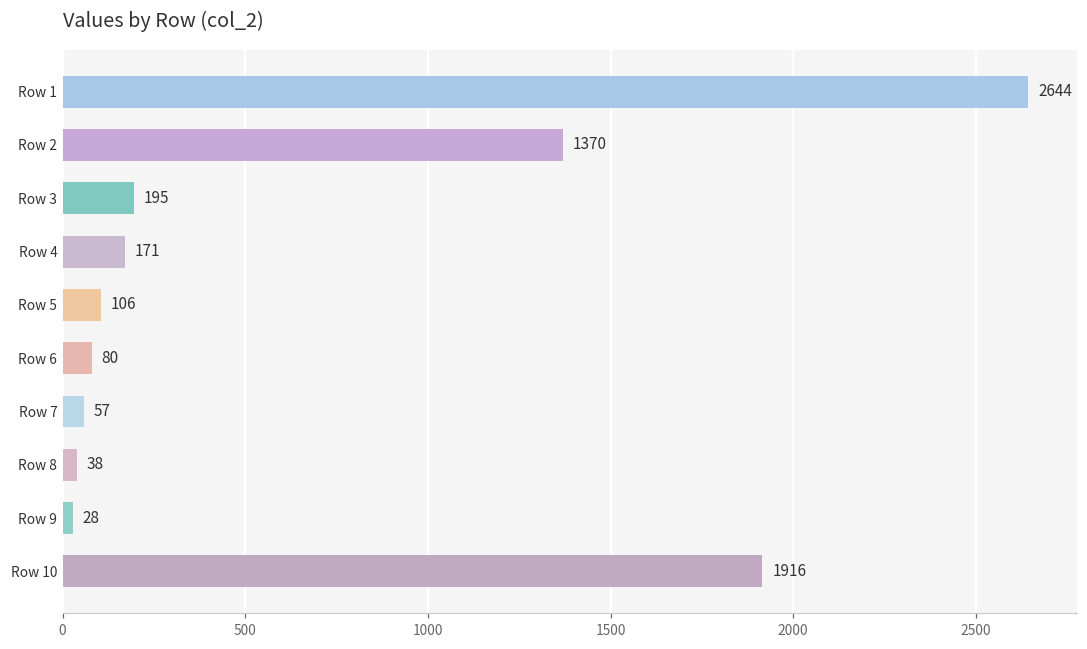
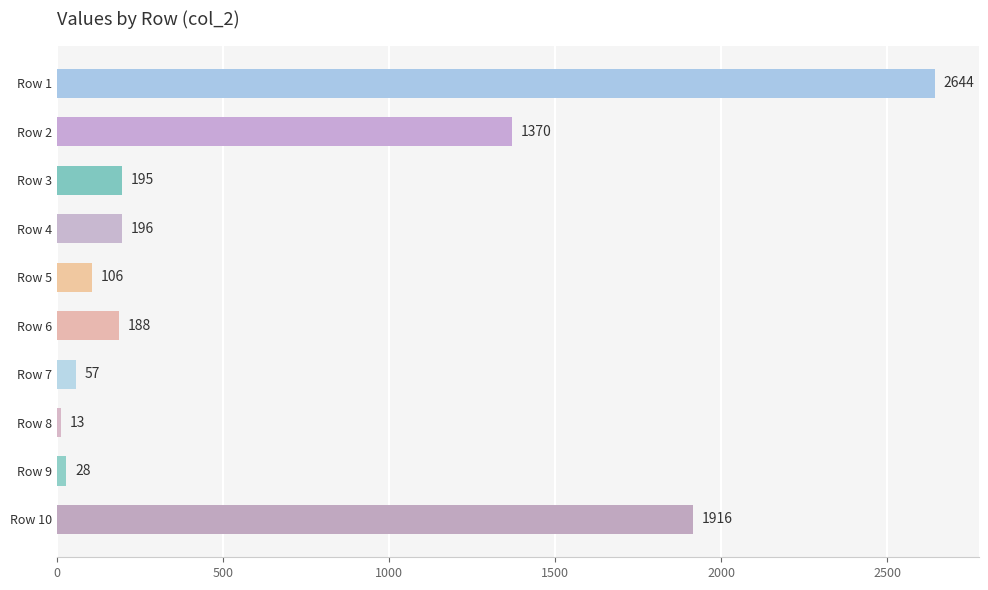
  {
    "Row 1": 2644,
    "Row 2": 1370,
    "Row 3": 195,
-   "Row 4": 171,
+   "Row 4": 196,
    "Row 5": 106,
-   "Row 6": 80,
+   "Row 6": 188,
    "Row 7": 57,
-   "Row 8": 38,
+   "Row 8": 13,
    "Row 9": 28,
    "Row 10": 1916
  }
